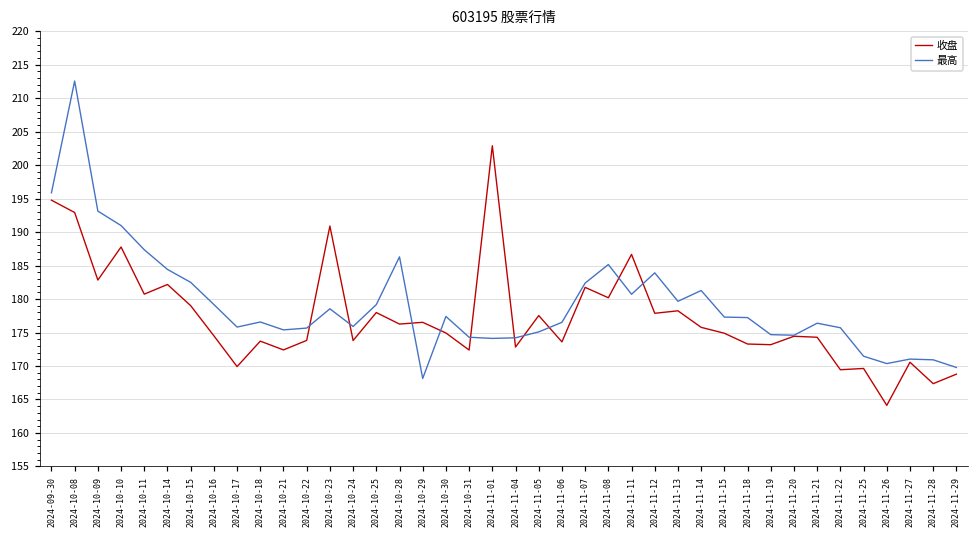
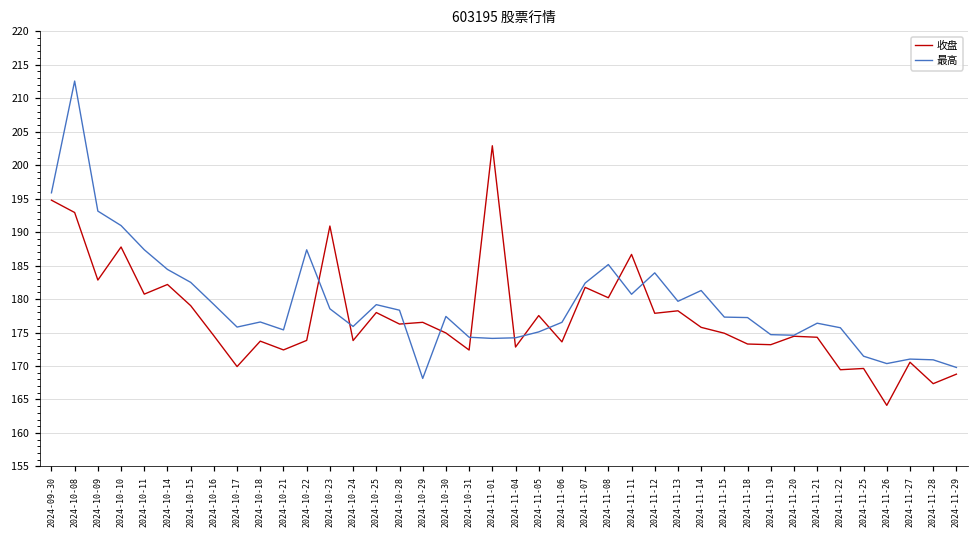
  {
    "收盘": {
      "2024-09-30": 195,
      "2024-10-08": 193,
      "2024-10-09": 183,
      "2024-10-10": 188,
      "2024-10-11": 181,
      "2024-10-14": 182,
      "2024-10-15": 179,
      "2024-10-16": 175,
      "2024-10-17": 170,
      "2024-10-18": 174,
      "2024-10-21": 172,
      "2024-10-22": 174,
      "2024-10-23": 191,
      "2024-10-24": 174,
      "2024-10-25": 178,
      "2024-10-28": 176,
      "2024-10-29": 177,
      "2024-10-30": 175,
      "2024-10-31": 172,
      "2024-11-01": 203,
      "2024-11-04": 173,
      "2024-11-05": 178,
      "2024-11-06": 174,
      "2024-11-07": 182,
      "2024-11-08": 180,
      "2024-11-11": 187,
      "2024-11-12": 178,
      "2024-11-13": 178,
      "2024-11-14": 176,
      "2024-11-15": 175,
      "2024-11-18": 173,
      "2024-11-19": 173,
      "2024-11-21": 174,
      "2024-11-22": 169,
      "2024-11-25": 170,
      "2024-11-26": 164,
      "2024-11-27": 171,
      "2024-11-28": 167,
      "2024-11-29": 169
    },
    "最高": {
      "2024-09-30": 196,
      "2024-10-08": 213,
      "2024-10-09": 193,
      "2024-10-10": 191,
      "2024-10-11": 187,
      "2024-10-14": 184,
      "2024-10-15": 182,
      "2024-10-16": 179,
      "2024-10-17": 176,
      "2024-10-18": 177,
      "2024-10-21": 175,
-     "2024-10-22": 176,
+     "2024-10-22": 187,
      "2024-10-23": 179,
      "2024-10-24": 176,
      "2024-10-25": 179,
-     "2024-10-28": 186,
+     "2024-10-28": 178,
      "2024-10-29": 168,
      "2024-10-30": 177,
      "2024-10-31": 174,
      "2024-11-01": 174,
      "2024-11-04": 174,
      "2024-11-05": 175,
      "2024-11-06": 177,
      "2024-11-07": 182,
      "2024-11-08": 185,
      "2024-11-11": 181,
      "2024-11-12": 184,
      "2024-11-13": 180,
      "2024-11-14": 181,
      "2024-11-15": 177,
      "2024-11-18": 177,
      "2024-11-19": 175,
      "2024-11-21": 176,
      "2024-11-22": 176,
      "2024-11-25": 171,
      "2024-11-26": 170,
      "2024-11-27": 171,
      "2024-11-28": 171,
      "2024-11-29": 170
    }
  }
